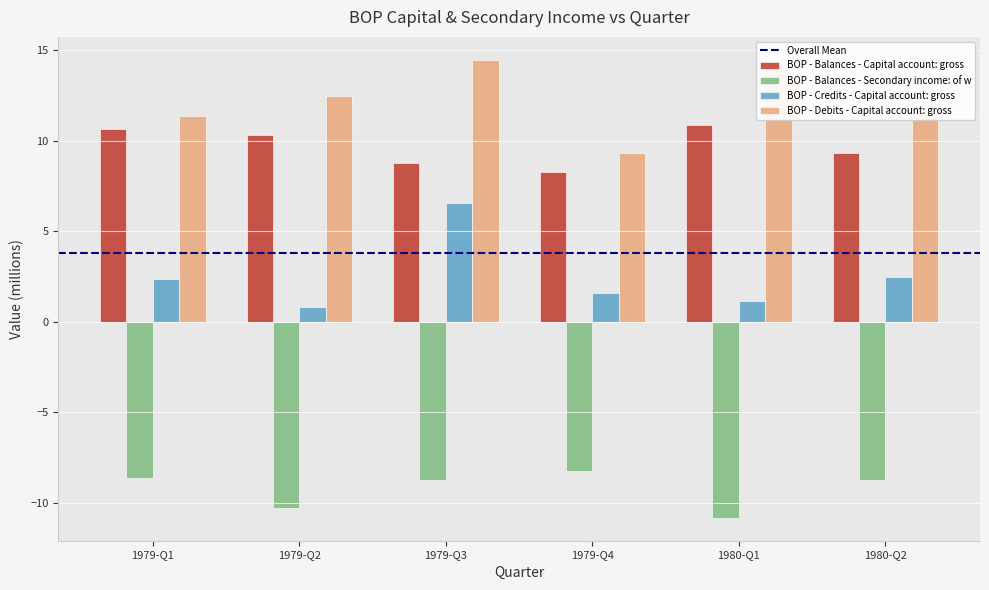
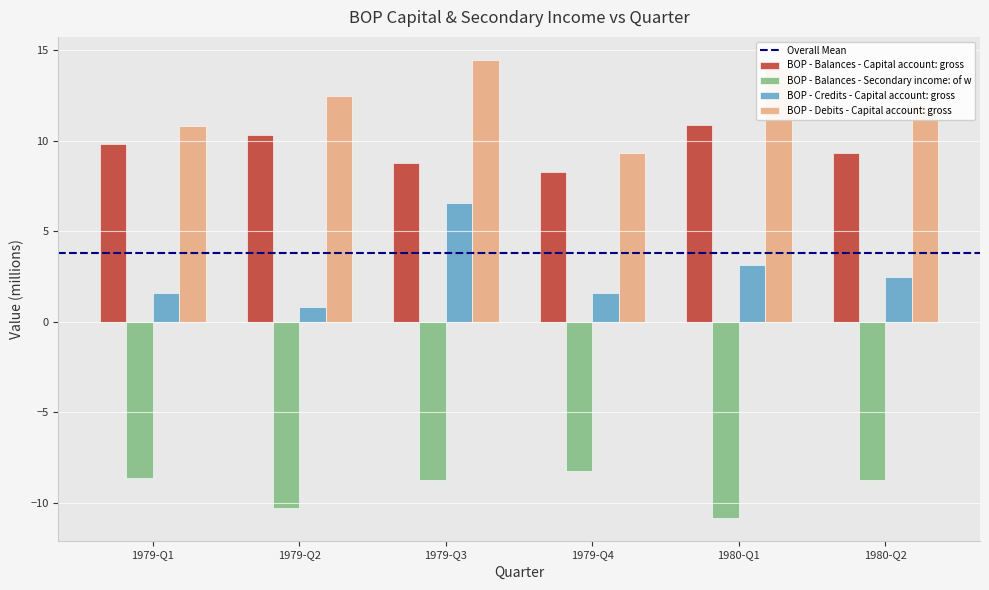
  {
    "BOP - Balances - Capital account: gross": {
-     "1979-Q1": 10.7,
+     "1979-Q1": 9.8,
      "1979-Q2": 10.3,
      "1979-Q3": 8.8,
      "1979-Q4": 8.3,
      "1980-Q1": 10.8,
      "1980-Q2": 9.3
    },
    "BOP - Balances - Secondary income: of w": {
      "1979-Q1": -8.6,
      "1979-Q2": -10.3,
      "1979-Q3": -8.8,
      "1979-Q4": -8.3,
      "1980-Q1": -10.8,
      "1980-Q2": -8.7
    },
    "BOP - Credits - Capital account: gross": {
-     "1979-Q1": 2.3,
+     "1979-Q1": 1.5,
      "1979-Q2": 0.8,
      "1979-Q3": 6.5,
      "1979-Q4": 1.5,
-     "1980-Q1": 1.1,
+     "1980-Q1": 3.1,
      "1980-Q2": 2.5
    },
    "BOP - Debits - Capital account: gross": {
-     "1979-Q1": 11.4,
+     "1979-Q1": 10.8,
      "1979-Q2": 12.5,
      "1979-Q3": 14.5,
      "1979-Q4": 9.3
    }
  }
